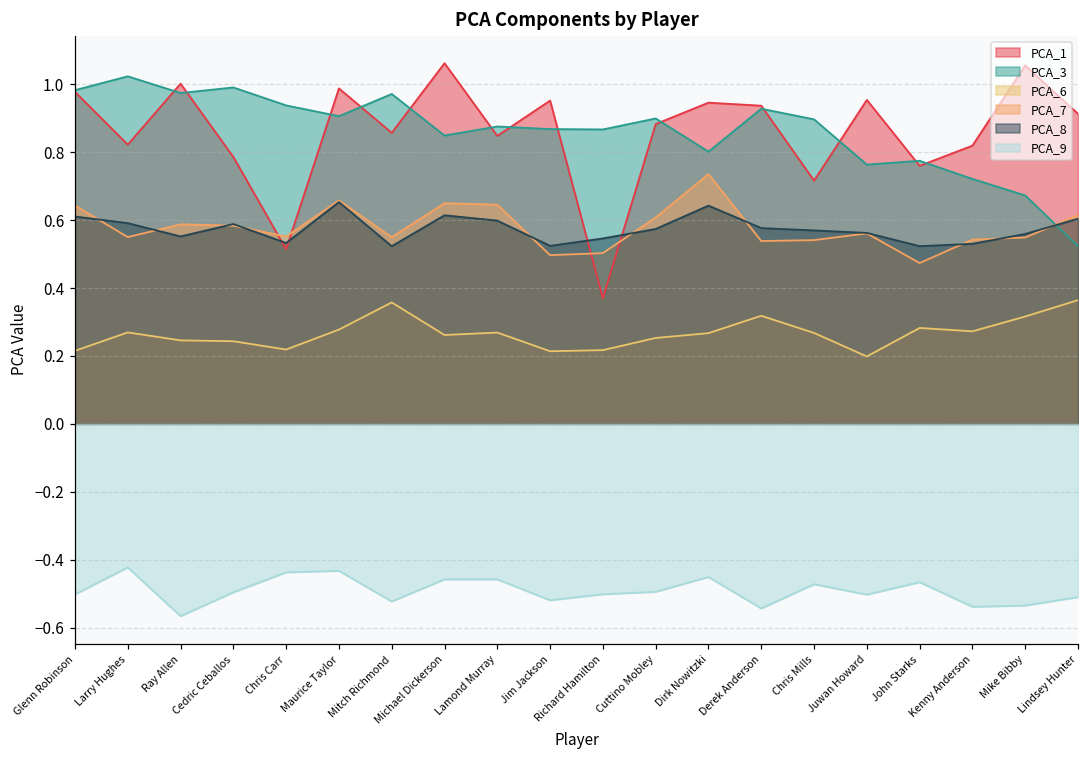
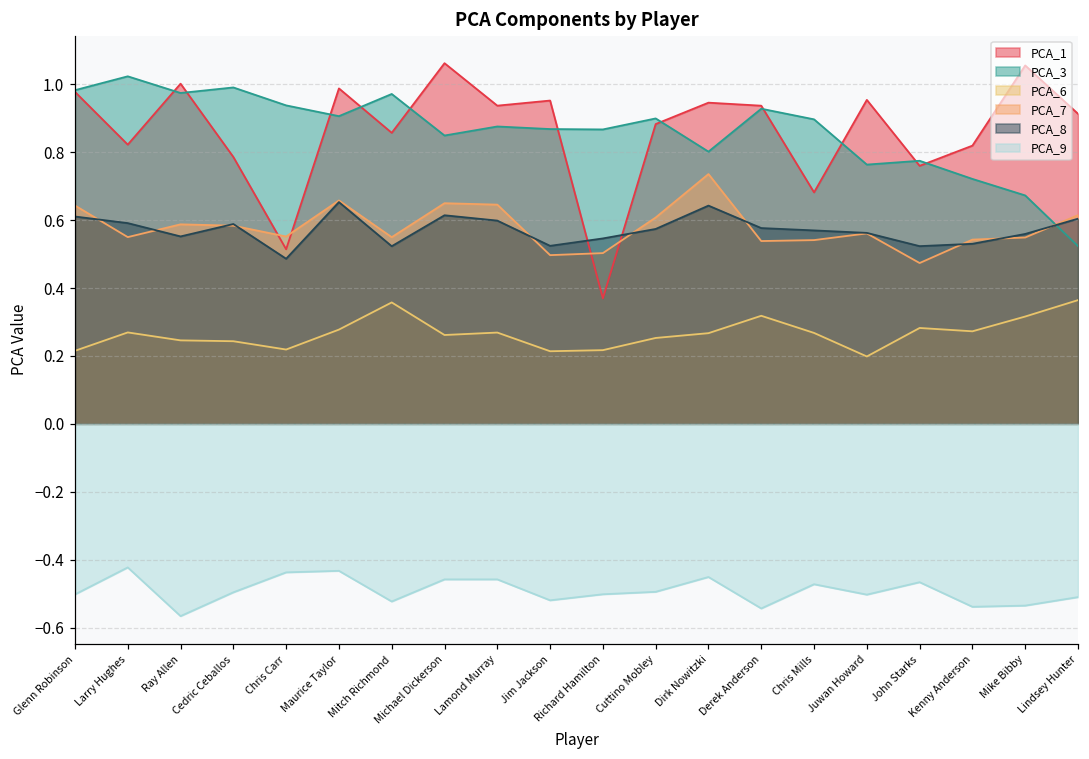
  {
    "PCA_1": {
      "Larry Hughes": 0.82,
      "Ray Allen": 1.00,
      "Cedric Ceballos": 0.79,
      "Chris Carr": 0.51,
      "Maurice Taylor": 0.99,
      "Mitch Richmond": 0.86,
      "Michael Dickerson": 1.06,
-     "Lamond Murray": 0.85,
+     "Lamond Murray": 0.94,
      "Jim Jackson": 0.95,
      "Richard Hamilton": 0.37,
      "Cuttino Mobley": 0.88,
      "Dirk Nowitzki": 0.95,
      "Derek Anderson": 0.94,
-     "Chris Mills": 0.72,
+     "Chris Mills": 0.68,
      "Juwan Howard": 0.95,
      "John Starks": 0.76,
      "Kenny Anderson": 0.82,
      "Lindsey Hunter": 0.91
    },
    "PCA_8": {
      "Glenn Robinson": 0.61,
      "Larry Hughes": 0.59,
      "Ray Allen": 0.55,
-     "Chris Carr": 0.53,
+     "Chris Carr": 0.49,
      "Mitch Richmond": 0.52,
      "Michael Dickerson": 0.61,
      "Lamond Murray": 0.60,
      "Jim Jackson": 0.52,
      "Richard Hamilton": 0.55,
      "Cuttino Mobley": 0.57,
      "Dirk Nowitzki": 0.64,
      "Derek Anderson": 0.58,
      "Chris Mills": 0.57,
      "John Starks": 0.52,
      "Kenny Anderson": 0.53,
      "Mike Bibby": 0.56,
      "Lindsey Hunter": 0.60
    }
  }
